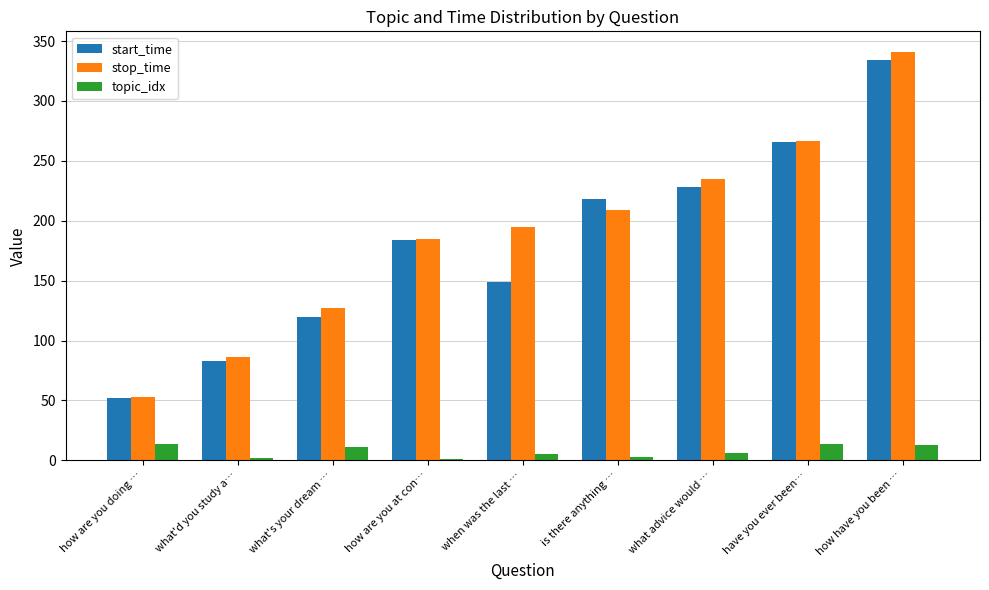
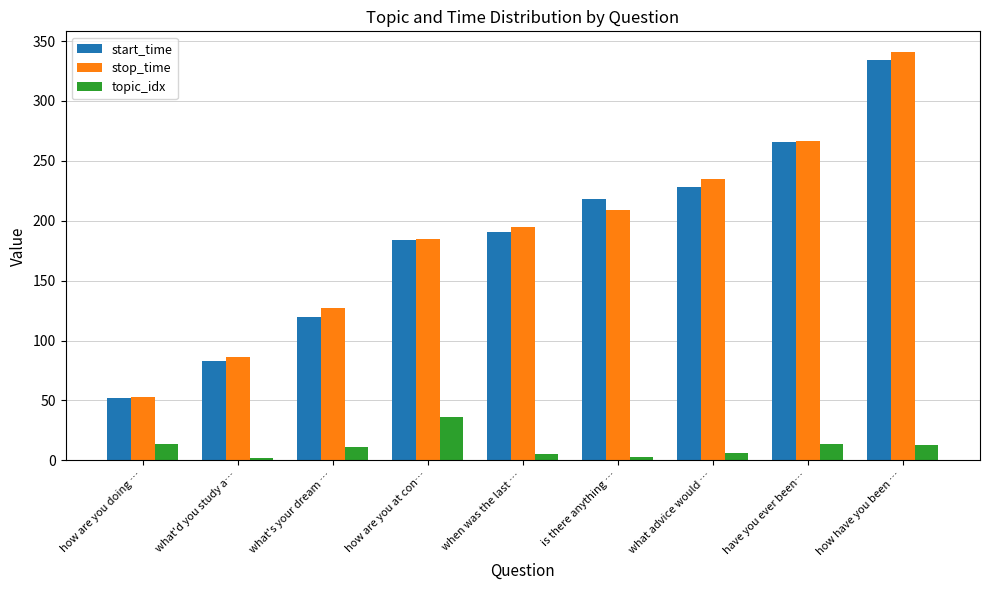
  {
    "start_time": {
      "how are you doing …": 52,
      "what'd you study a…": 83,
      "what's your dream …": 120,
      "how are you at con…": 184,
-     "when was the last …": 149,
+     "when was the last …": 191,
      "is there anything …": 218,
      "what advice would …": 228,
      "have you ever been…": 266,
      "how have you been …": 334
    },
    "stop_time": {
      "how are you doing …": 53,
      "what'd you study a…": 86,
      "what's your dream …": 127,
      "how are you at con…": 184,
      "when was the last …": 195,
      "is there anything …": 209,
      "what advice would …": 235,
      "have you ever been…": 267,
      "how have you been …": 341
    },
    "topic_idx": {
      "how are you doing …": 14,
      "what's your dream …": 11,
-     "how are you at con…": 1,
+     "how are you at con…": 36,
      "when was the last …": 5,
      "is there anything …": 3,
      "what advice would …": 6,
      "have you ever been…": 14,
      "how have you been …": 13
    }
  }
